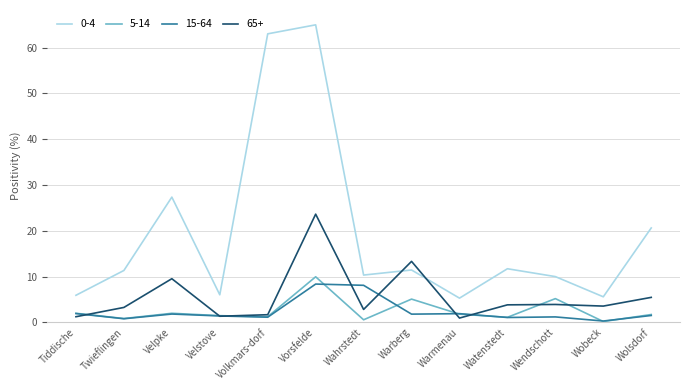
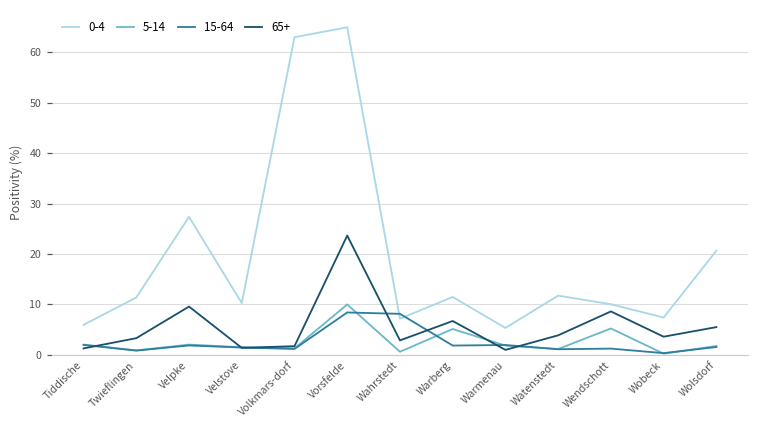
  {
    "0-4": {
      "Tiddische": 6,
      "Twieflingen": 11,
      "Velpke": 27,
-     "Velstove": 6,
+     "Velstove": 10,
      "Volkmars-dorf": 63,
      "Vorsfelde": 65,
-     "Wahrstedt": 10,
+     "Wahrstedt": 7,
      "Warberg": 11,
      "Warmenau": 5,
      "Watenstedt": 12,
      "Wendschott": 10,
-     "Wobeck": 6,
+     "Wobeck": 7,
      "Wolsdorf": 21
    },
    "5-14": {
      "Vorsfelde": 10,
      "Wahrstedt": 1,
      "Warberg": 5,
      "Wendschott": 5
    },
    "15-64": {
      "Vorsfelde": 8,
      "Wahrstedt": 8,
      "Warberg": 2,
      "Wendschott": 1
    },
    "65+": {
      "Tiddische": 1,
      "Twieflingen": 3,
      "Velpke": 10,
      "Vorsfelde": 24,
      "Wahrstedt": 3,
-     "Warberg": 13,
+     "Warberg": 7,
      "Warmenau": 1,
      "Watenstedt": 4,
-     "Wendschott": 4,
+     "Wendschott": 9,
      "Wobeck": 4,
      "Wolsdorf": 5
    }
  }
